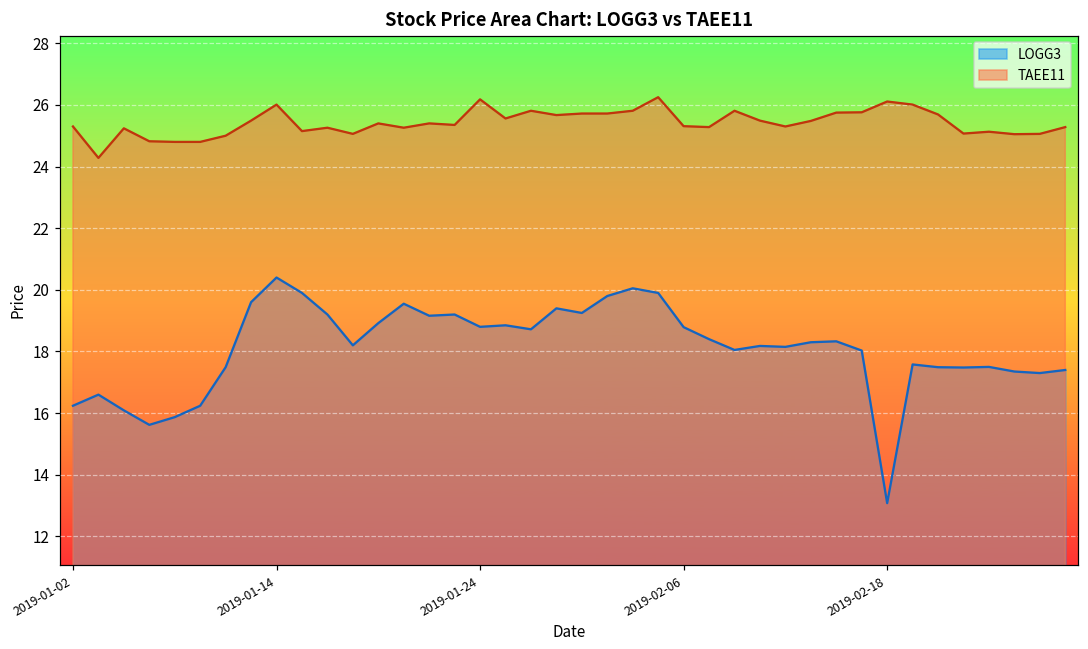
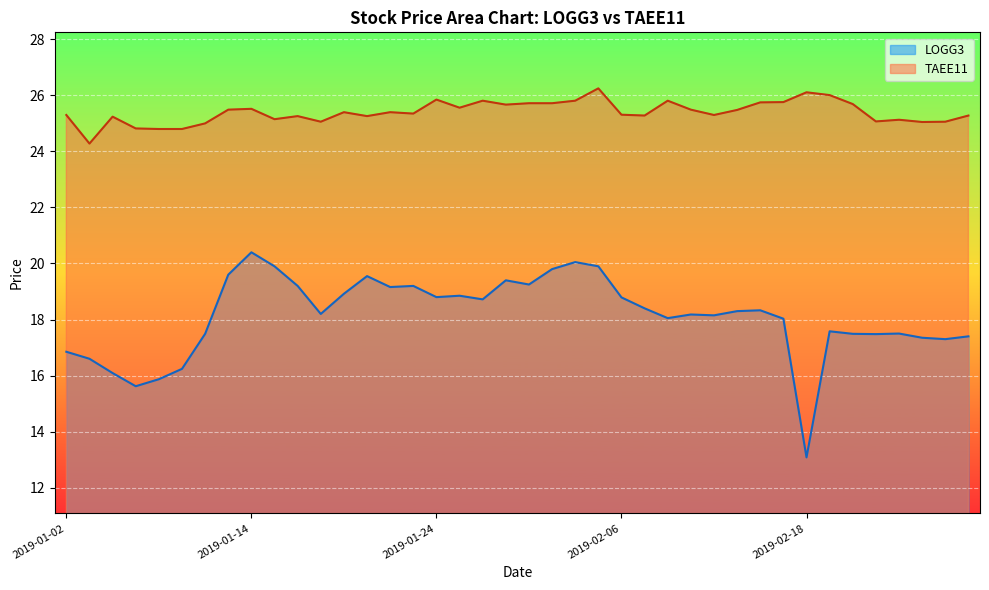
  {
    "LOGG3": {
-     "2019-01-02": 16.2,
+     "2019-01-02": 16.9,
      "2019-01-14": 20.4,
      "2019-01-24": 18.8,
      "2019-02-06": 18.8,
      "2019-02-18": 13.1
    },
    "TAEE11": {
      "2019-01-02": 25.3,
-     "2019-01-14": 26.0,
-     "2019-01-24": 26.2,
+     "2019-01-14": 25.5,
+     "2019-01-24": 25.9,
      "2019-02-06": 25.3,
      "2019-02-18": 26.1
    }
  }
